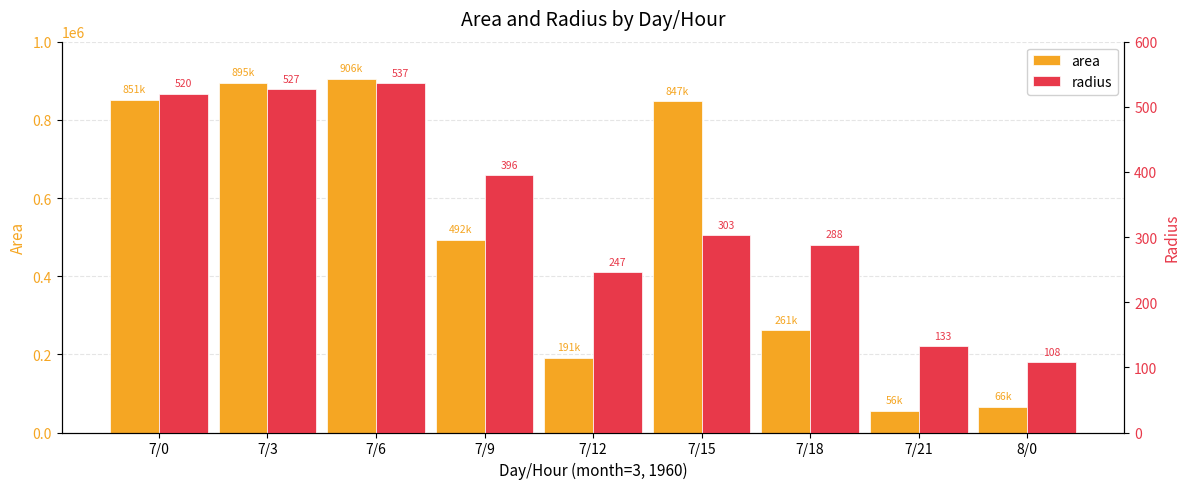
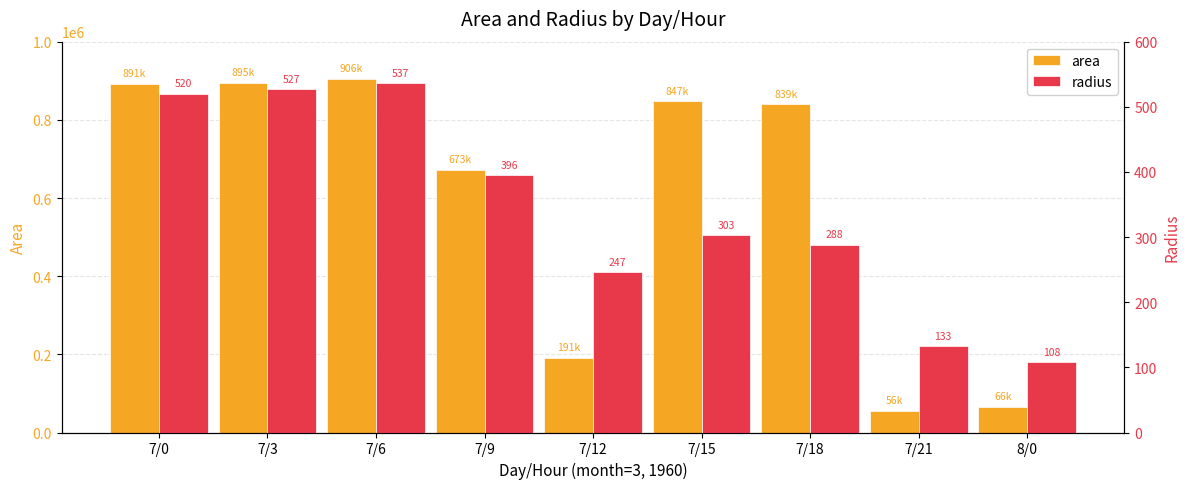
  {
    "area": {
-     "7/0": "851k",
+     "7/0": "891k",
      "7/3": "895k",
      "7/6": "906k",
-     "7/9": "492k",
+     "7/9": "673k",
      "7/12": "191k",
      "7/15": "847k",
-     "7/18": "261k",
+     "7/18": "839k",
      "7/21": "56k",
      "8/0": "66k"
    },
    "radius": {
      "7/0": "520",
      "7/3": "527",
      "7/6": "537",
      "7/9": "396",
      "7/12": "247",
      "7/15": "303",
      "7/18": "288",
      "7/21": "133",
      "8/0": "108"
    }
  }
